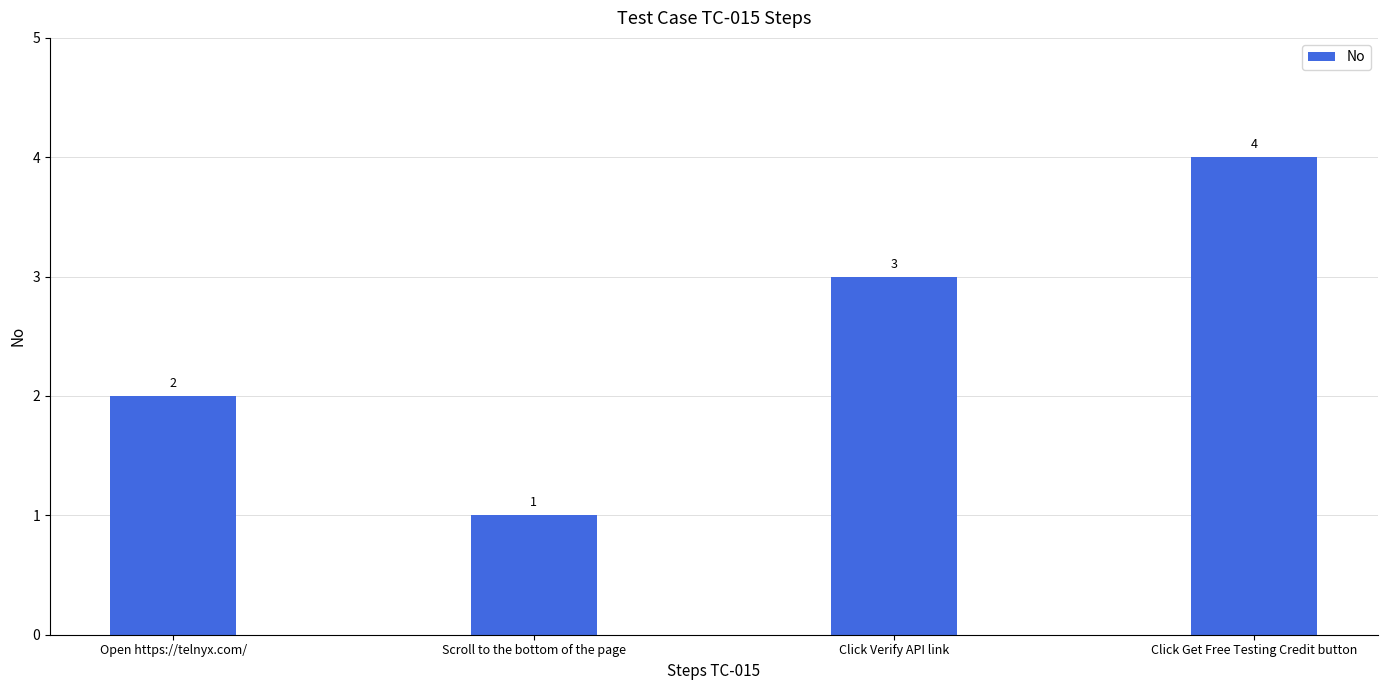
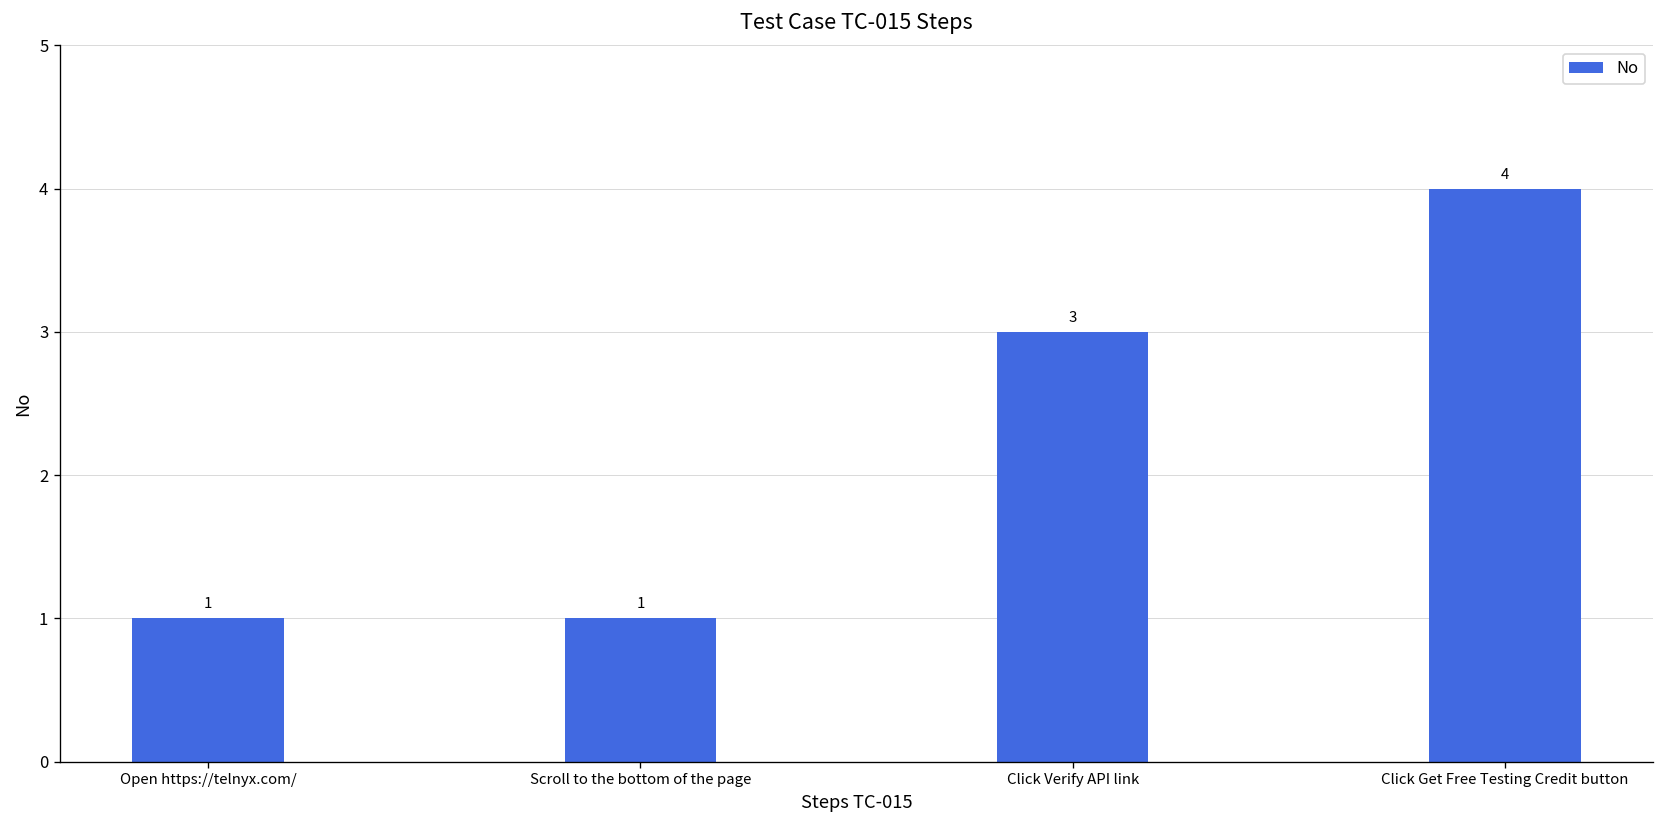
  {
-   "Open https://telnyx.com/": 2,
+   "Open https://telnyx.com/": 1,
    "Scroll to the bottom of the page": 1,
    "Click Verify API link": 3,
    "Click Get Free Testing Credit button": 4
  }
